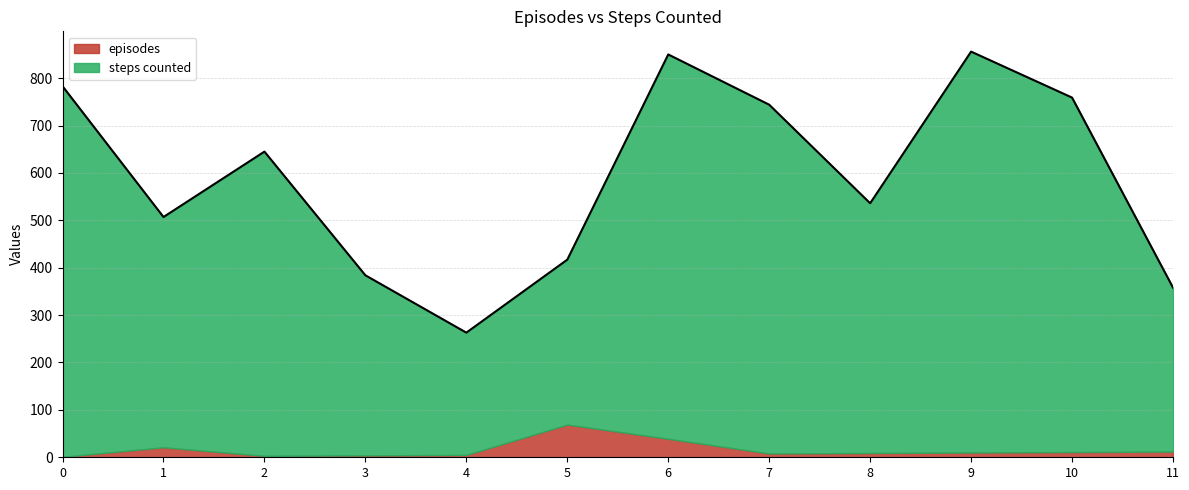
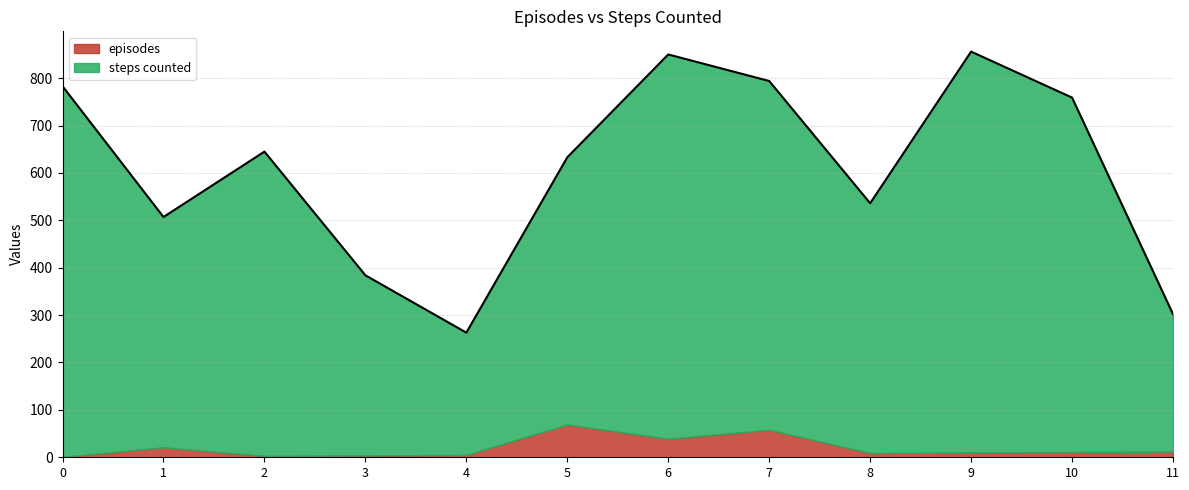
  {
    "episodes": {
      "1": 20,
      "5": 70,
      "6": 40,
-     "7": 10,
+     "7": 60,
      "8": 10,
      "9": 10,
      "10": 10,
      "11": 10
    },
    "steps counted": {
      "0": 780,
      "1": 490,
      "2": 640,
      "3": 380,
      "4": 260,
-     "5": 350,
+     "5": 560,
      "6": 810,
      "7": 740,
      "8": 530,
      "9": 850,
      "10": 750,
-     "11": 350
+     "11": 290
    }
  }
